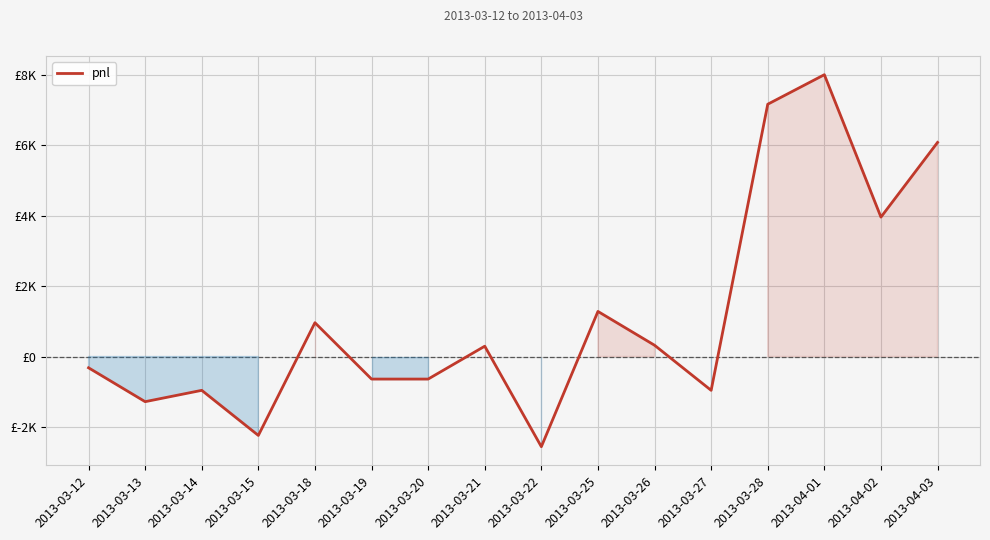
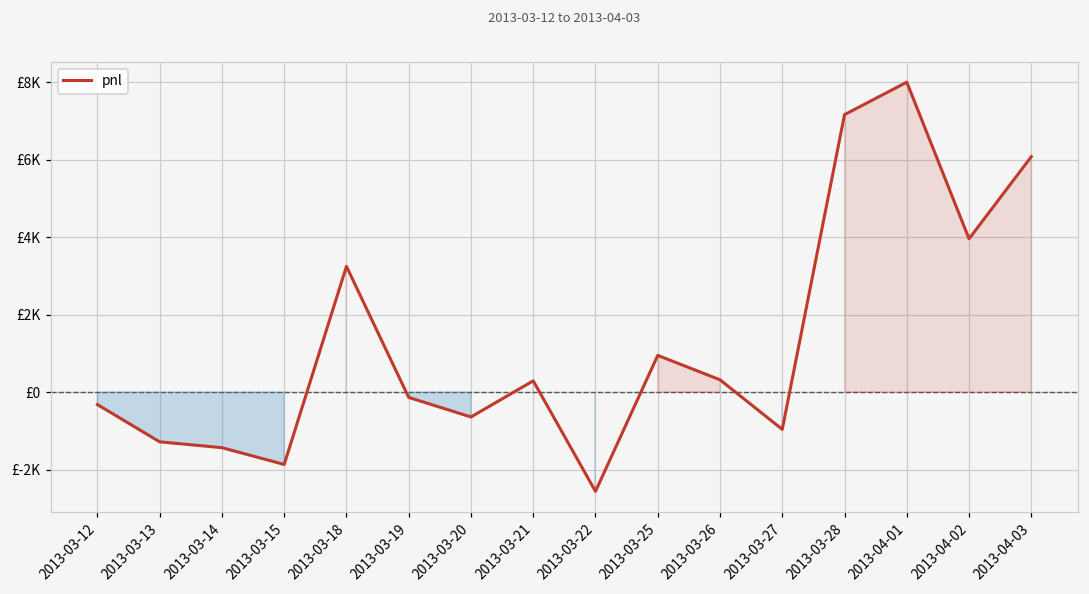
  {
    "2013-03-12": "£-300",
    "2013-03-13": "£-1300",
-   "2013-03-14": "£-1000",
-   "2013-03-15": "£-2200",
-   "2013-03-18": "£1000",
-   "2013-03-19": "£-600",
+   "2013-03-14": "£-1400",
+   "2013-03-15": "£-1900",
+   "2013-03-18": "£3200",
+   "2013-03-19": "£-100",
    "2013-03-20": "£-600",
    "2013-03-21": "£300",
    "2013-03-22": "£-2600",
-   "2013-03-25": "£1300",
+   "2013-03-25": "£900",
    "2013-03-26": "£300",
    "2013-03-27": "£-1000",
    "2013-03-28": "£7200",
    "2013-04-01": "£8000",
    "2013-04-02": "£4000",
    "2013-04-03": "£6100"
  }
